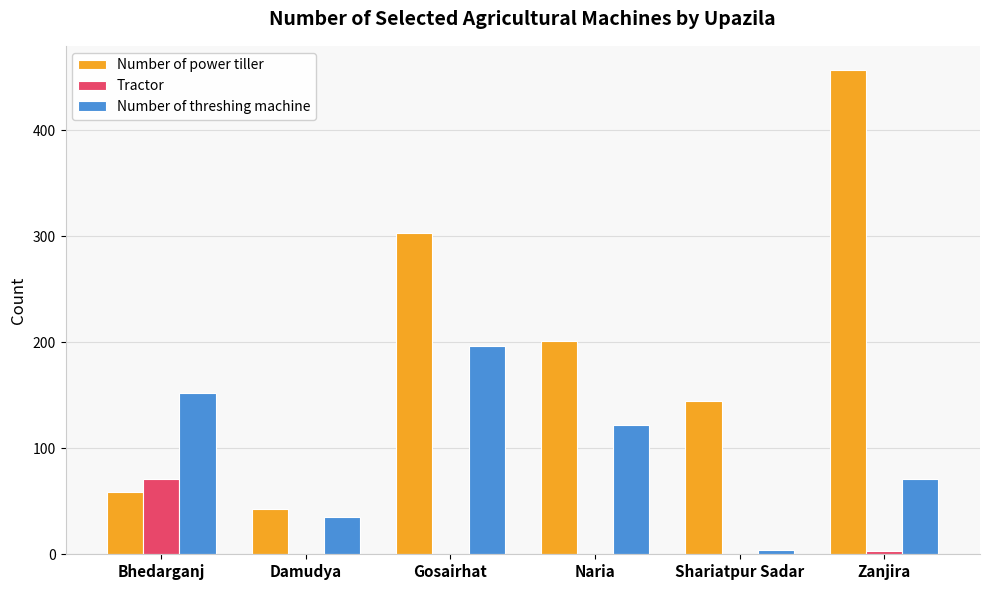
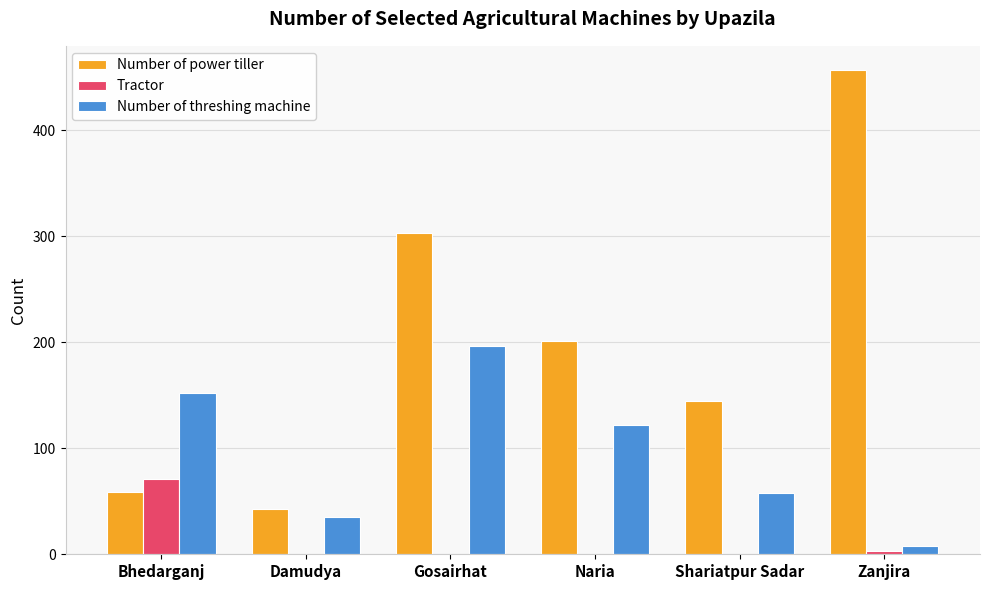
  {
    "Number of power tiller": {
      "Bhedarganj": 59,
      "Damudya": 43,
      "Gosairhat": 303,
      "Naria": 201,
      "Shariatpur Sadar": 145,
      "Zanjira": 457
    },
    "Tractor": {
      "Bhedarganj": 71,
      "Damudya": 0,
      "Gosairhat": 0,
      "Naria": 0,
      "Shariatpur Sadar": 0,
      "Zanjira": 3
    },
    "Number of threshing machine": {
      "Bhedarganj": 152,
      "Damudya": 35,
      "Gosairhat": 197,
      "Naria": 122,
-     "Shariatpur Sadar": 4,
-     "Zanjira": 71
+     "Shariatpur Sadar": 58,
+     "Zanjira": 8
    }
  }
